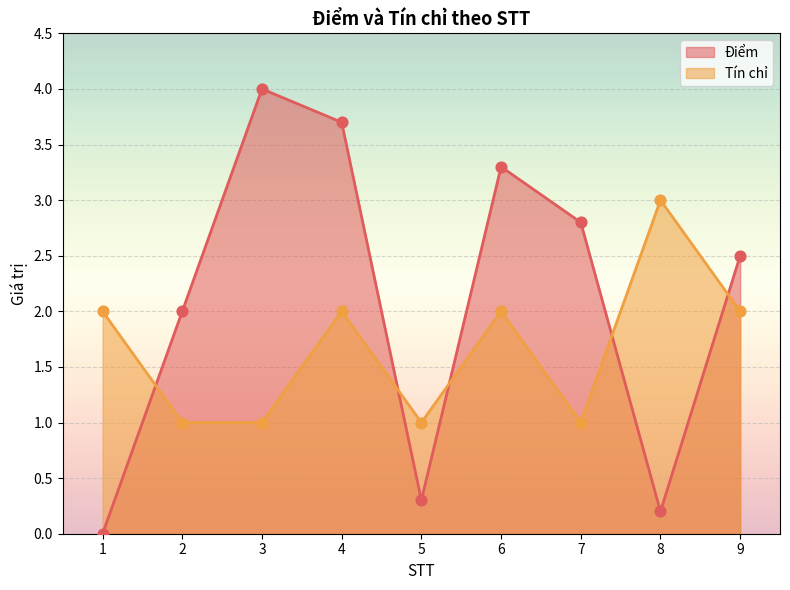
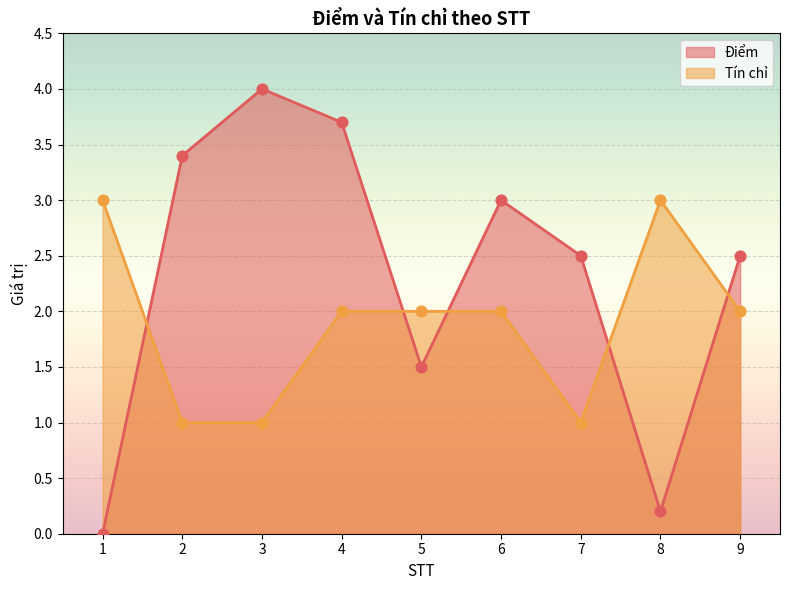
  {
    "Điểm": {
      "1": 0.0,
-     "2": 2.0,
+     "2": 3.4,
      "3": 4.0,
      "4": 3.7,
-     "5": 0.3,
-     "6": 3.3,
-     "7": 2.8,
+     "5": 1.5,
+     "6": 3.0,
+     "7": 2.5,
      "8": 0.2,
      "9": 2.5
    },
    "Tín chỉ": {
-     "1": 2,
+     "1": 3,
      "2": 1,
      "3": 1,
      "4": 2,
-     "5": 1,
+     "5": 2,
      "6": 2,
      "7": 1,
      "8": 3,
      "9": 2
    }
  }
